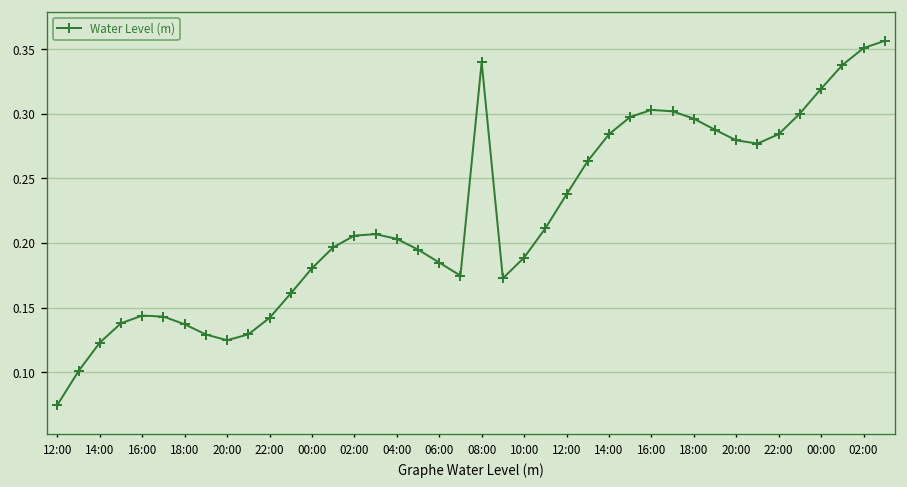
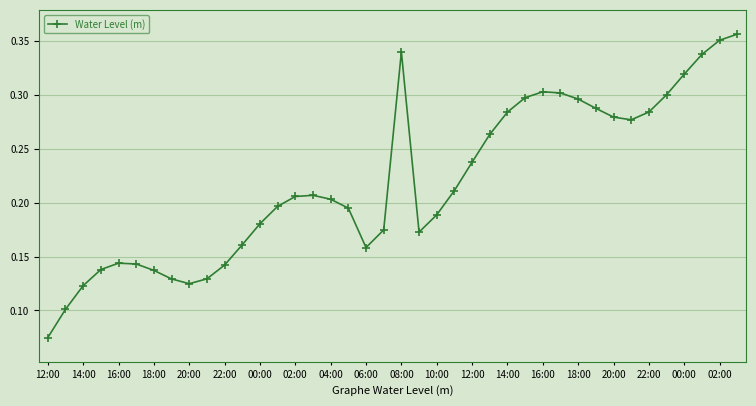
  {
    "04:00": 0.203,
-   "06:00": 0.185,
+   "06:00": 0.158,
    "08:00": 0.340,
    "10:00": 0.189
  }
